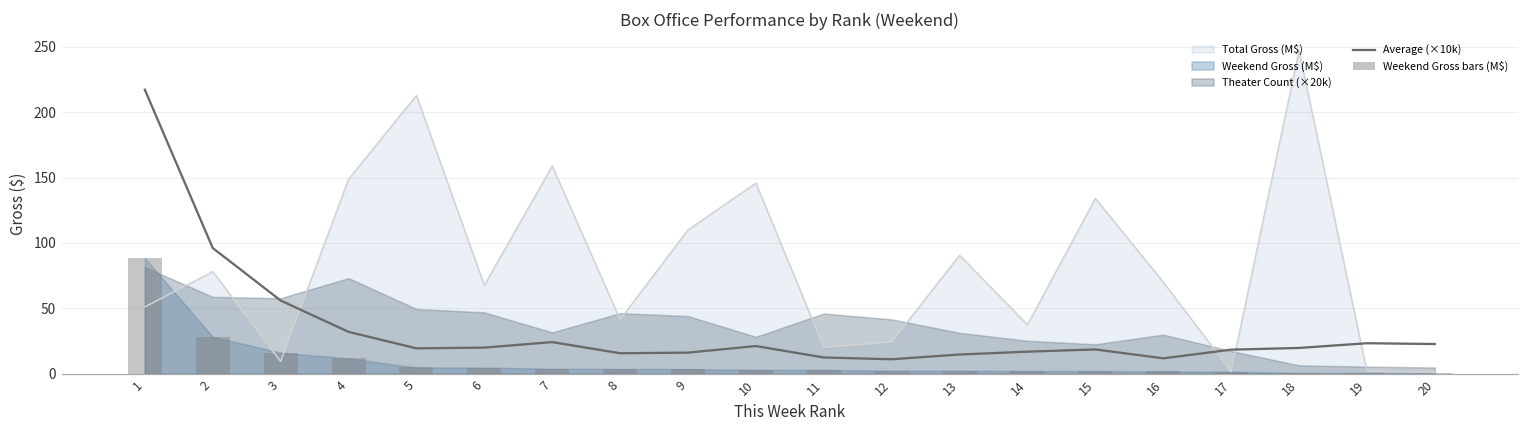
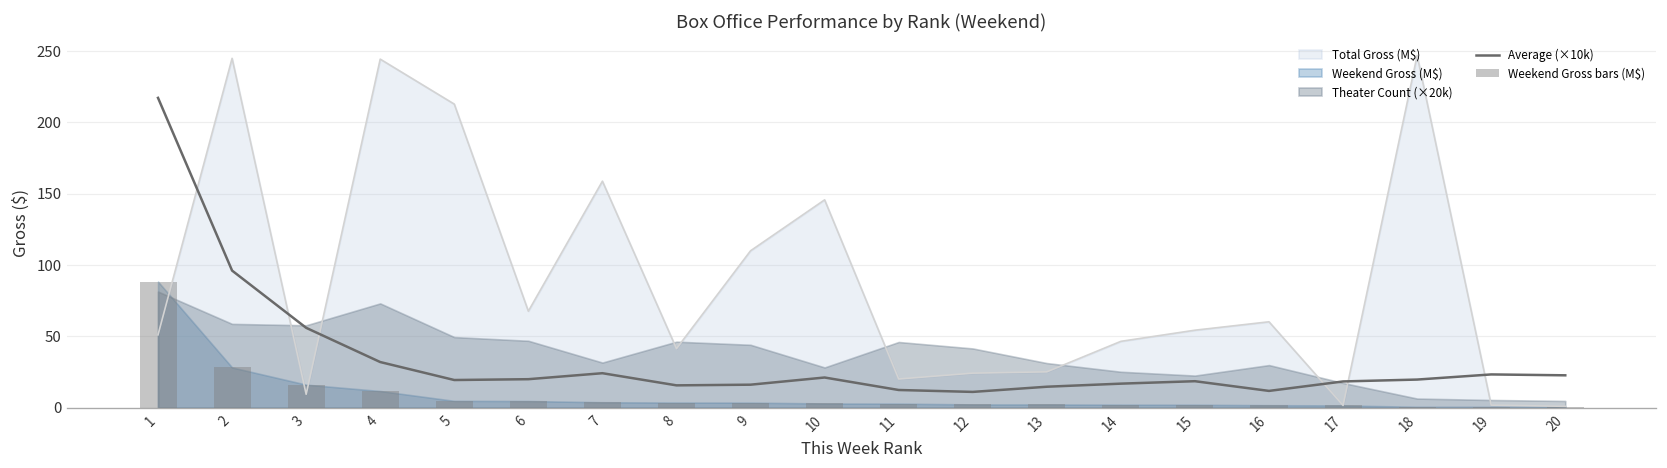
  {
    "Total Gross (M$)": {
      "1": 51,
-     "2": 78,
+     "2": 245,
      "3": 9,
-     "4": 149,
+     "4": 244,
      "5": 213,
      "6": 68,
      "7": 159,
      "8": 41,
      "9": 110,
      "10": 146,
      "11": 20,
      "12": 24,
-     "13": 91,
-     "14": 37,
-     "15": 134,
-     "16": 70,
+     "13": 25,
+     "14": 47,
+     "15": 54,
+     "16": 60,
      "18": 247
    }
  }
